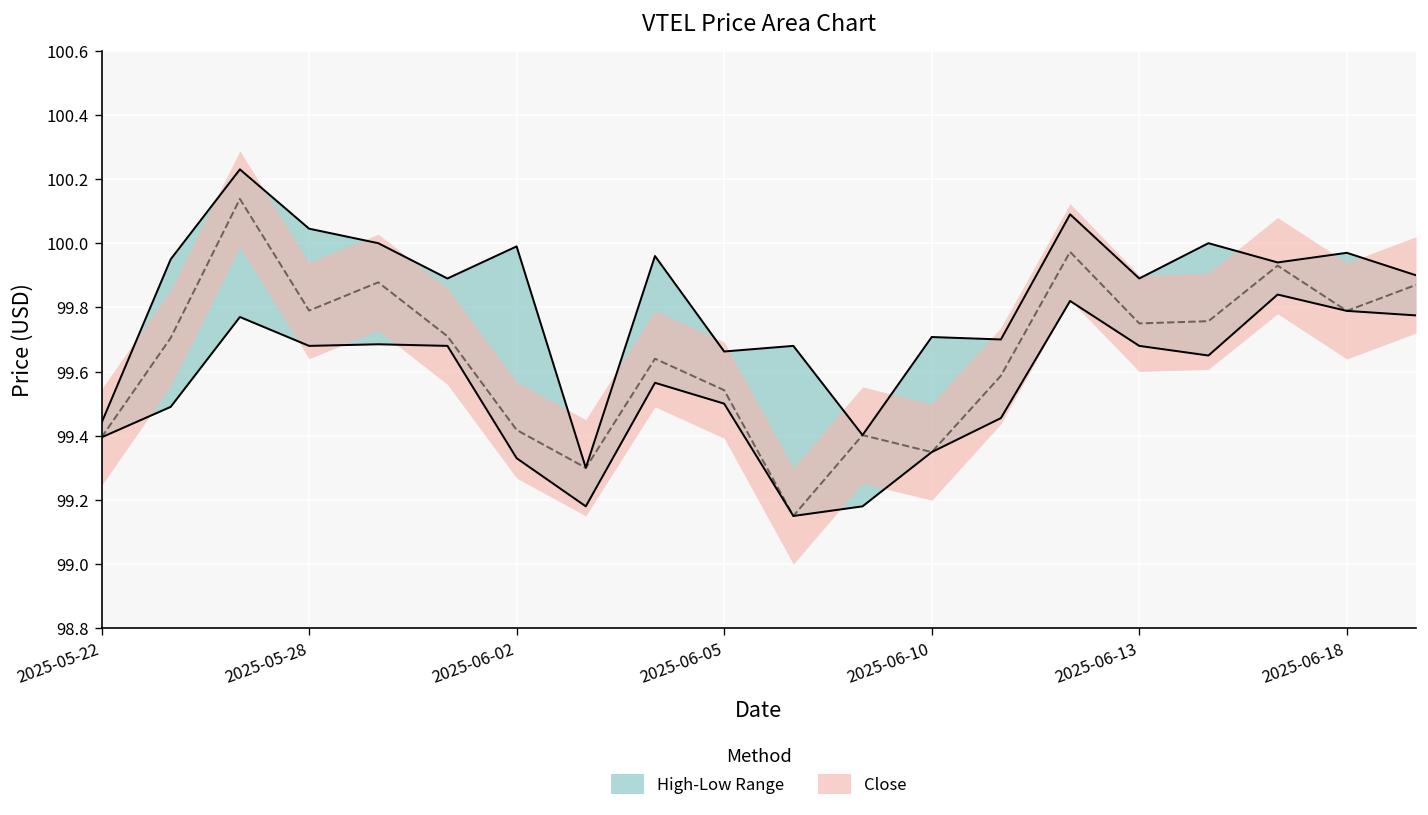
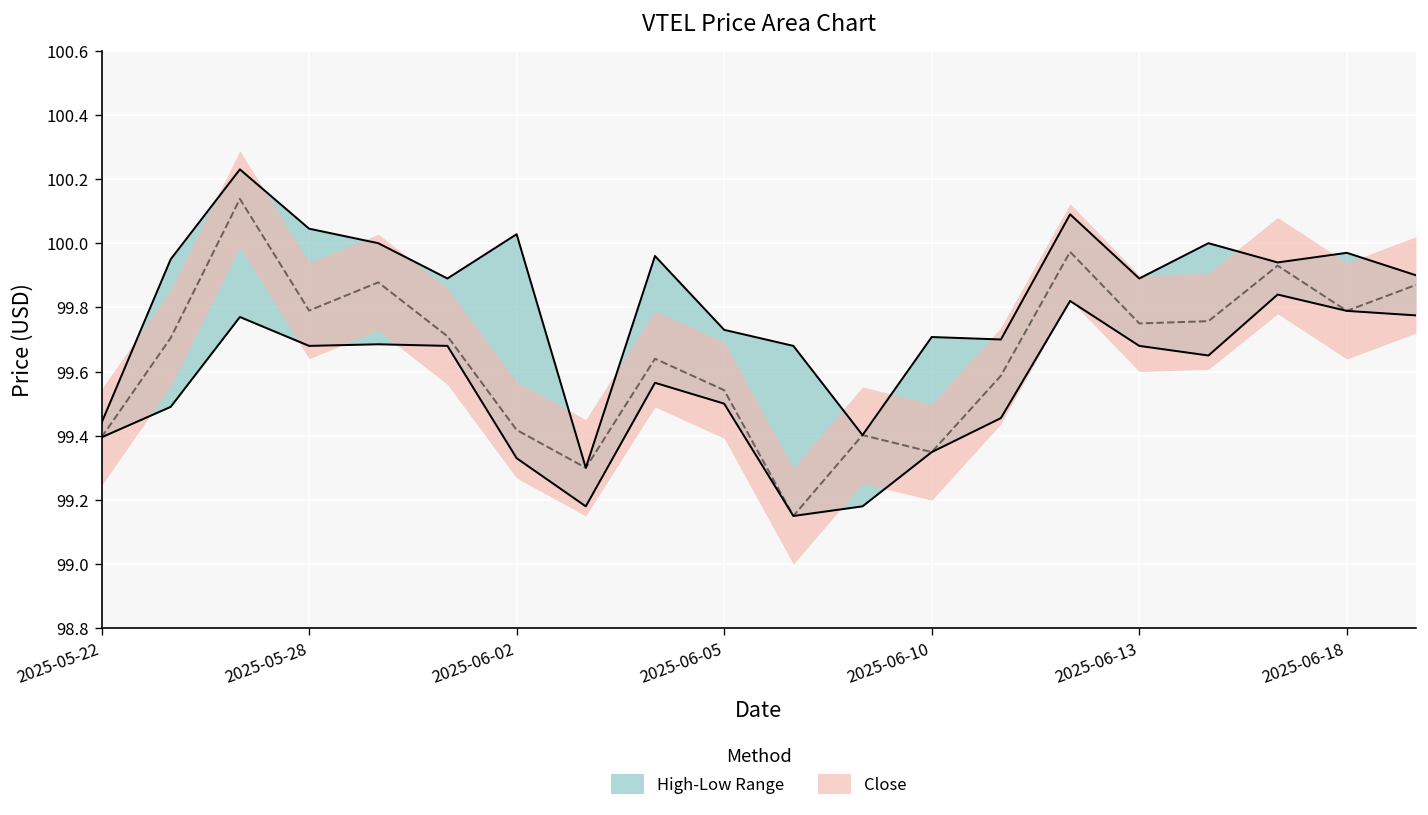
  {
    "High-Low Range": {
      "2025-05-22": 99.44,
      "2025-05-28": 100.05,
-     "2025-06-02": 99.99,
-     "2025-06-05": 99.66,
+     "2025-06-02": 100.03,
+     "2025-06-05": 99.73,
      "2025-06-10": 99.71,
      "2025-06-13": 99.89,
      "2025-06-18": 99.97
    }
  }
